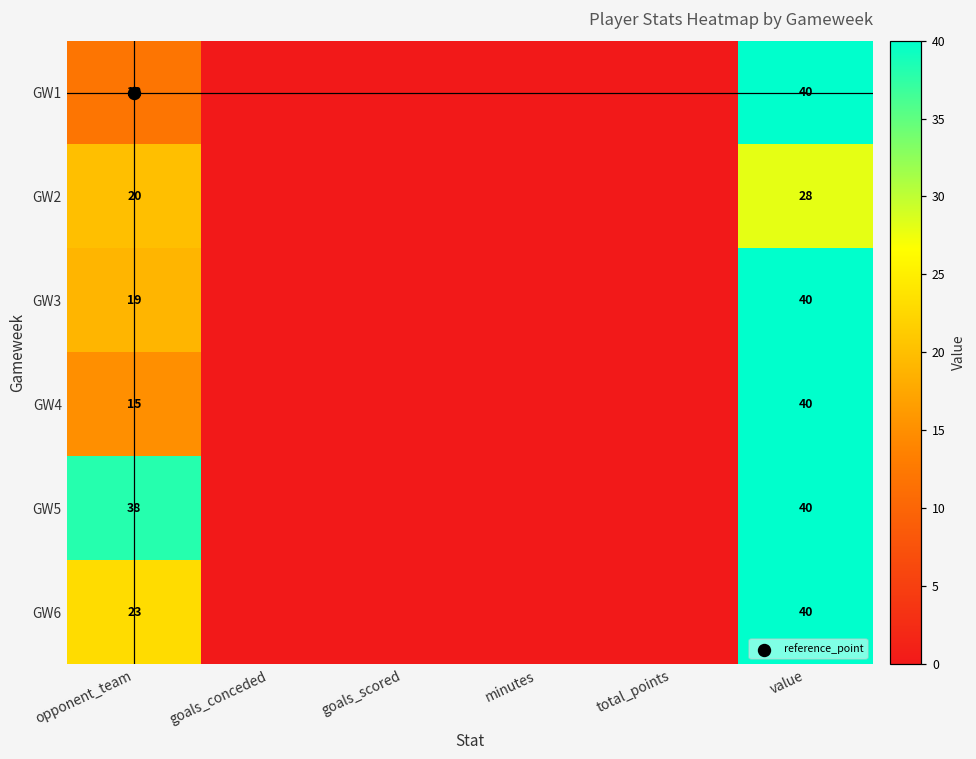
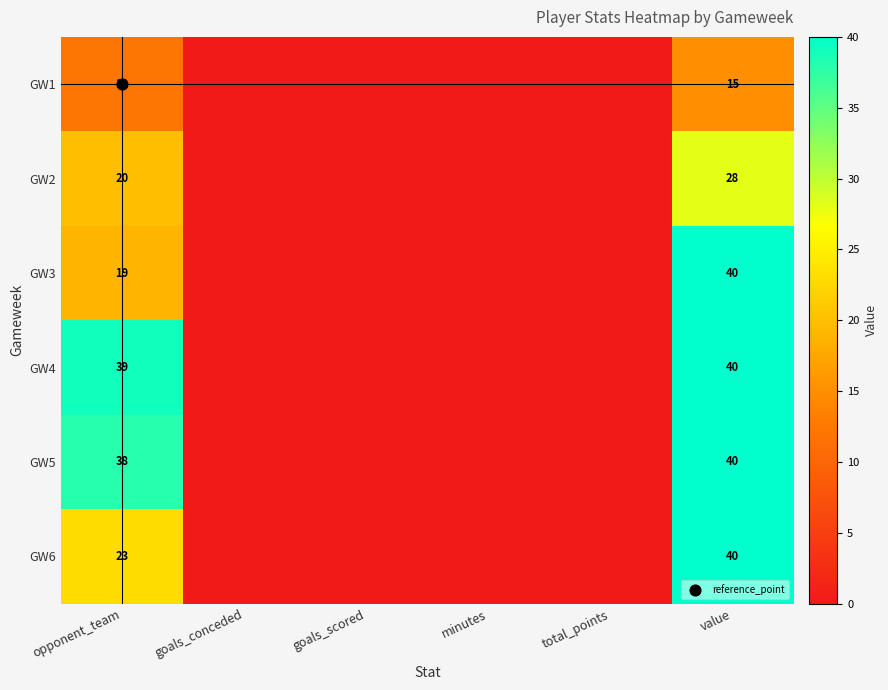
  {
    "GW1": {
-     "value": 40
+     "value": 15
    },
    "GW2": {
      "opponent_team": 20,
      "value": 28
    },
    "GW3": {
      "opponent_team": 19,
      "value": 40
    },
    "GW4": {
-     "opponent_team": 15,
+     "opponent_team": 39,
      "value": 40
    },
    "GW5": {
      "opponent_team": 38,
      "value": 40
    },
    "GW6": {
      "opponent_team": 23,
      "value": 40
    }
  }
